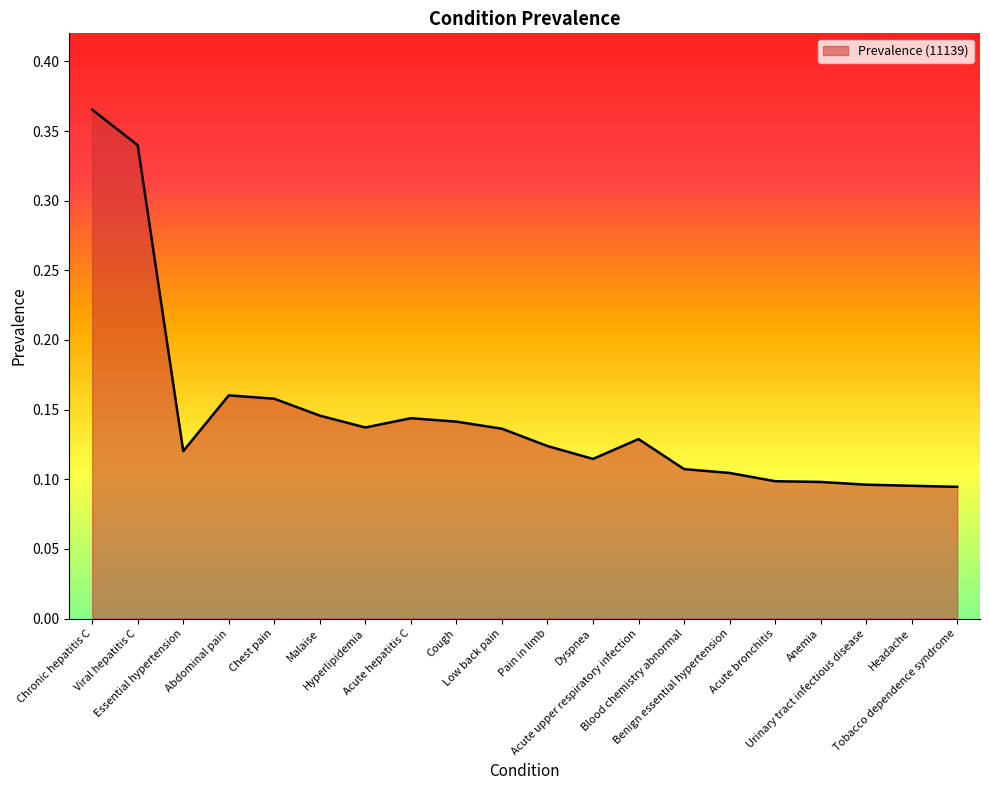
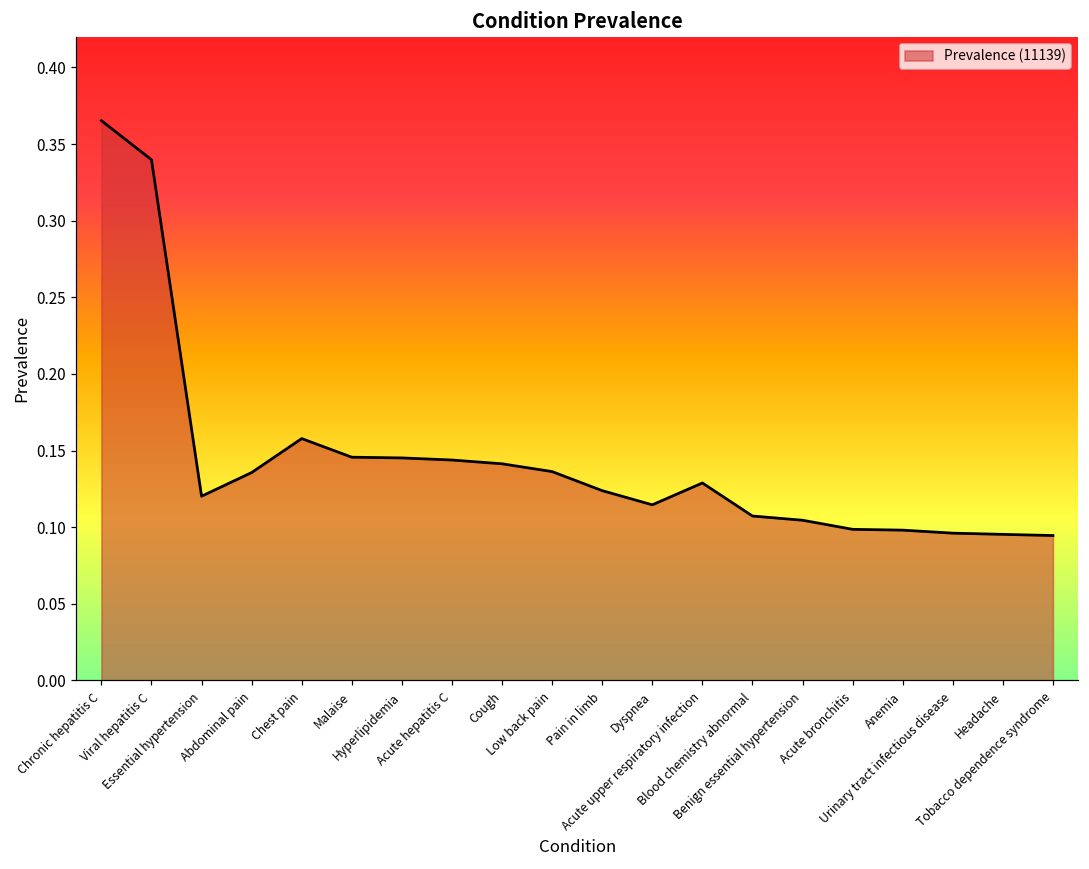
  {
    "Chronic hepatitis C": 0.365,
    "Viral hepatitis C": 0.340,
    "Essential hypertension": 0.120,
-   "Abdominal pain": 0.160,
+   "Abdominal pain": 0.136,
    "Chest pain": 0.158,
    "Malaise": 0.146,
-   "Hyperlipidemia": 0.137,
+   "Hyperlipidemia": 0.145,
    "Acute hepatitis C": 0.144,
    "Cough": 0.141,
    "Low back pain": 0.136,
    "Pain in limb": 0.124,
    "Dyspnea": 0.115,
    "Acute upper respiratory infection": 0.129,
    "Blood chemistry abnormal": 0.107,
    "Benign essential hypertension": 0.105,
    "Acute bronchitis": 0.099,
    "Anemia": 0.098,
    "Urinary tract infectious disease": 0.096,
    "Headache": 0.095,
    "Tobacco dependence syndrome": 0.095
  }
